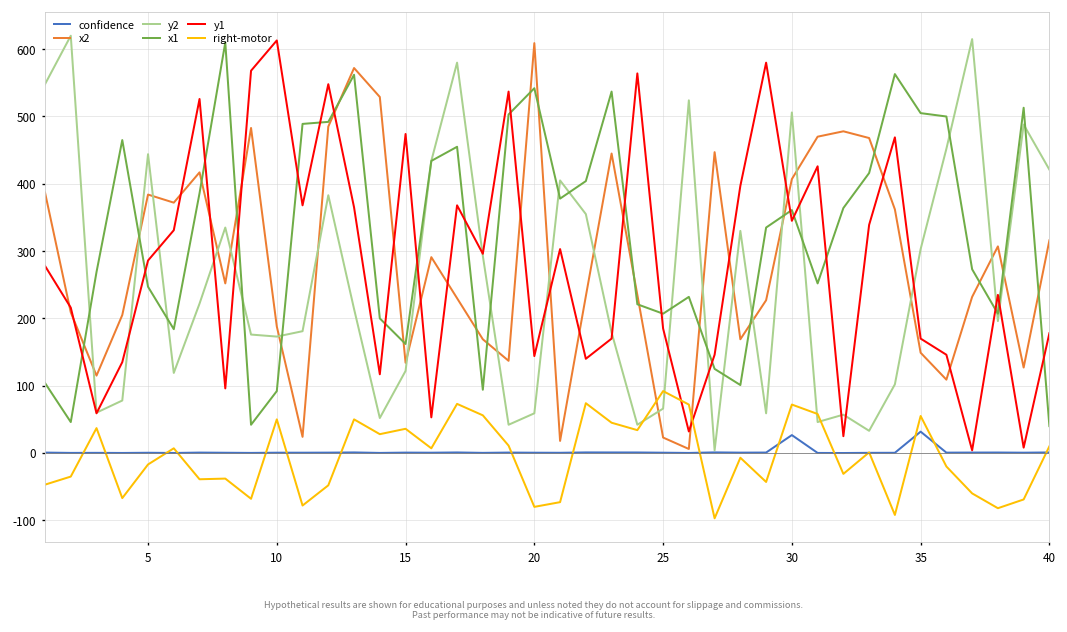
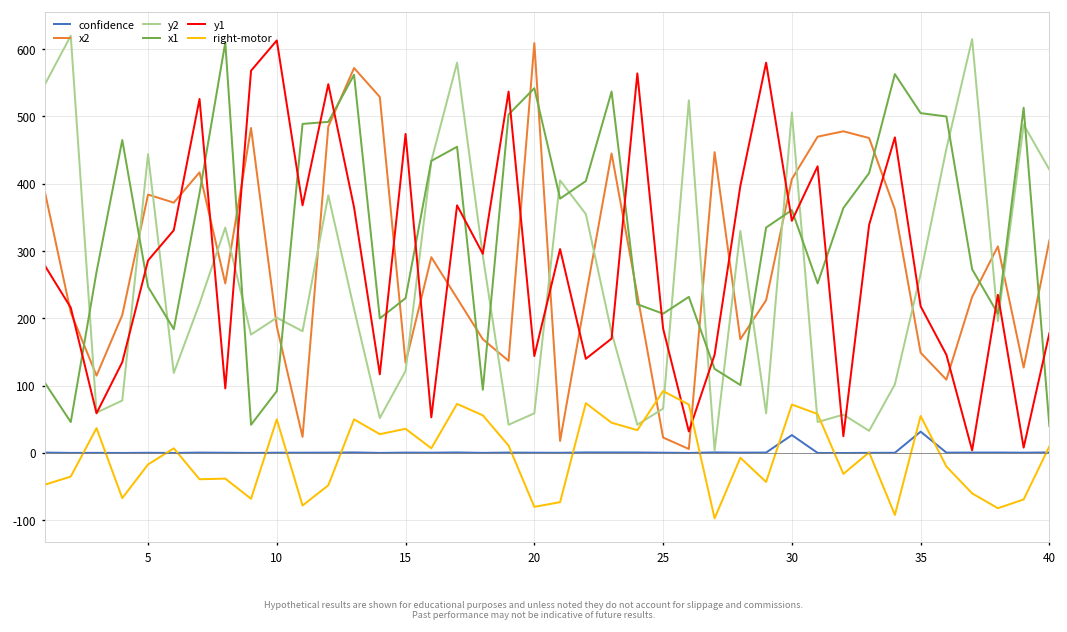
  {
    "confidence": {
      "5": 0,
      "10": 0,
      "15": 0,
      "20": 0,
      "25": 0,
      "30": 30,
      "35": 30,
      "40": 0
    },
    "x2": {
      "5": 380,
      "10": 190,
      "15": 130,
      "20": 610,
      "25": 20,
      "30": 410,
      "35": 150,
      "40": 320
    },
    "y2": {
      "5": 440,
-     "10": 170,
+     "10": 200,
      "15": 120,
      "20": 60,
      "25": 70,
      "30": 510,
-     "35": 300,
+     "35": 270,
      "40": 420
    },
    "x1": {
      "5": 250,
      "10": 90,
-     "15": 160,
+     "15": 230,
      "20": 540,
      "25": 210,
      "30": 360,
      "35": 510,
      "40": 40
    },
    "y1": {
      "5": 290,
      "10": 610,
      "15": 470,
      "20": 140,
      "25": 190,
      "30": 350,
-     "35": 170,
+     "35": 220,
      "40": 180
    },
    "right-motor": {
      "5": -20,
      "10": 50,
      "15": 40,
      "20": -80,
      "25": 90,
      "30": 70,
      "35": 60,
      "40": 10
    }
  }
